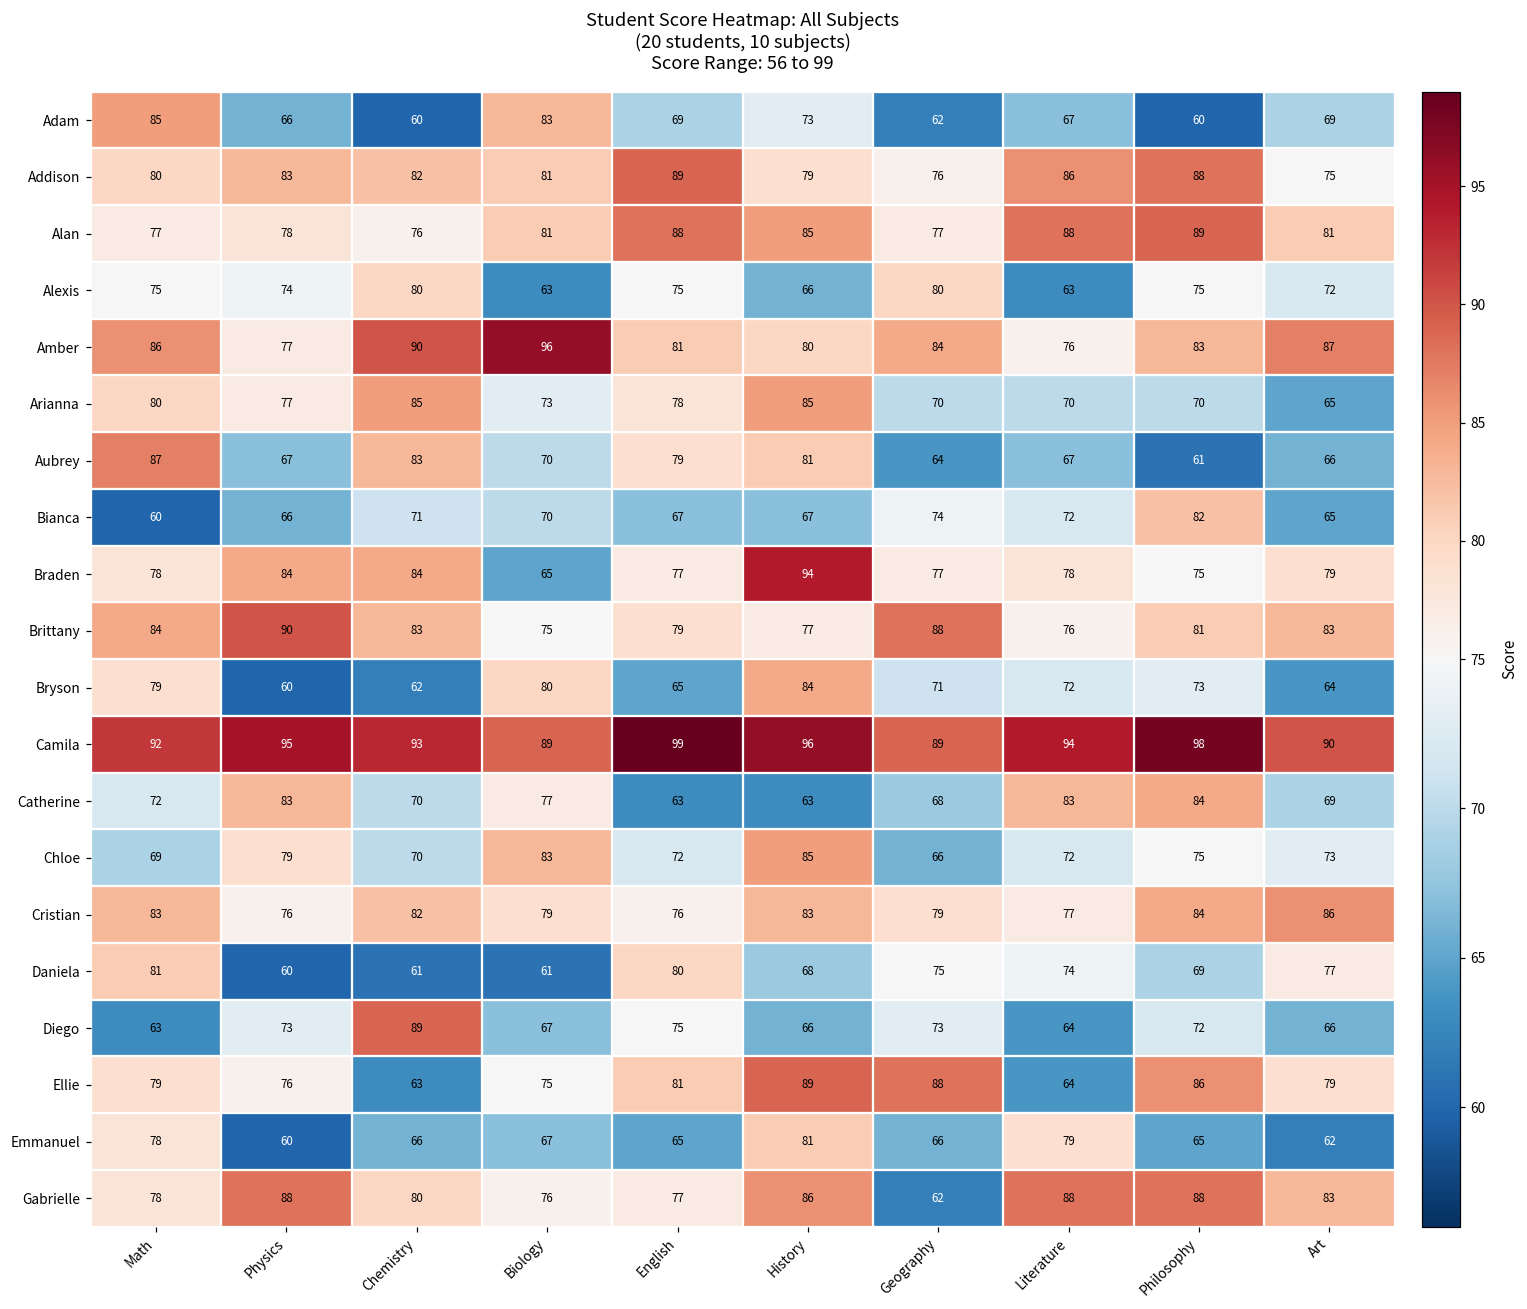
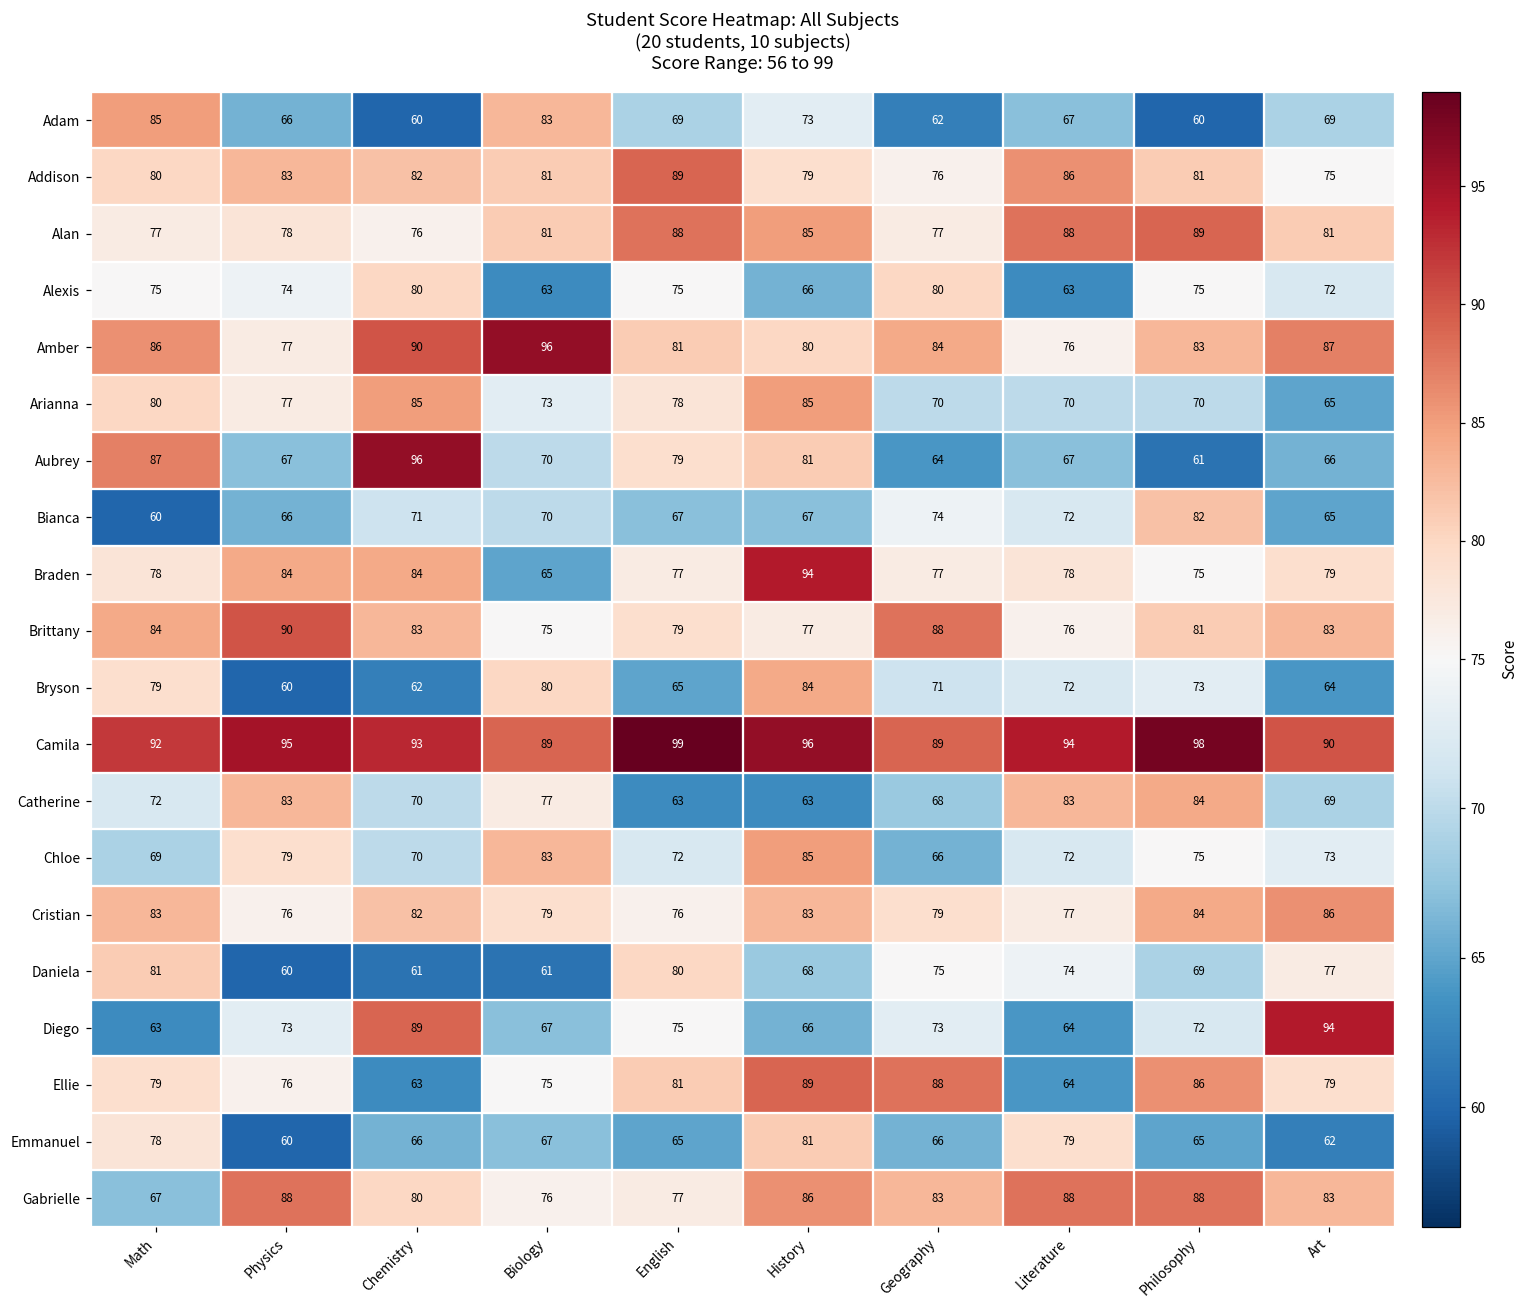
  {
    "Adam": {
      "Math": 85,
      "Physics": 66,
      "Chemistry": 60,
      "Biology": 83,
      "English": 69,
      "History": 73,
      "Geography": 62,
      "Literature": 67,
      "Philosophy": 60,
      "Art": 69
    },
    "Addison": {
      "Math": 80,
      "Physics": 83,
      "Chemistry": 82,
      "Biology": 81,
      "English": 89,
      "History": 79,
      "Geography": 76,
      "Literature": 86,
-     "Philosophy": 88,
+     "Philosophy": 81,
      "Art": 75
    },
    "Alan": {
      "Math": 77,
      "Physics": 78,
      "Chemistry": 76,
      "Biology": 81,
      "English": 88,
      "History": 85,
      "Geography": 77,
      "Literature": 88,
      "Philosophy": 89,
      "Art": 81
    },
    "Alexis": {
      "Math": 75,
      "Physics": 74,
      "Chemistry": 80,
      "Biology": 63,
      "English": 75,
      "History": 66,
      "Geography": 80,
      "Literature": 63,
      "Philosophy": 75,
      "Art": 72
    },
    "Amber": {
      "Math": 86,
      "Physics": 77,
      "Chemistry": 90,
      "Biology": 96,
      "English": 81,
      "History": 80,
      "Geography": 84,
      "Literature": 76,
      "Philosophy": 83,
      "Art": 87
    },
    "Arianna": {
      "Math": 80,
      "Physics": 77,
      "Chemistry": 85,
      "Biology": 73,
      "English": 78,
      "History": 85,
      "Geography": 70,
      "Literature": 70,
      "Philosophy": 70,
      "Art": 65
    },
    "Aubrey": {
      "Math": 87,
      "Physics": 67,
-     "Chemistry": 83,
+     "Chemistry": 96,
      "Biology": 70,
      "English": 79,
      "History": 81,
      "Geography": 64,
      "Literature": 67,
      "Philosophy": 61,
      "Art": 66
    },
    "Bianca": {
      "Math": 60,
      "Physics": 66,
      "Chemistry": 71,
      "Biology": 70,
      "English": 67,
      "History": 67,
      "Geography": 74,
      "Literature": 72,
      "Philosophy": 82,
      "Art": 65
    },
    "Braden": {
      "Math": 78,
      "Physics": 84,
      "Chemistry": 84,
      "Biology": 65,
      "English": 77,
      "History": 94,
      "Geography": 77,
      "Literature": 78,
      "Philosophy": 75,
      "Art": 79
    },
    "Brittany": {
      "Math": 84,
      "Physics": 90,
      "Chemistry": 83,
      "Biology": 75,
      "English": 79,
      "History": 77,
      "Geography": 88,
      "Literature": 76,
      "Philosophy": 81,
      "Art": 83
    },
    "Bryson": {
      "Math": 79,
      "Physics": 60,
      "Chemistry": 62,
      "Biology": 80,
      "English": 65,
      "History": 84,
      "Geography": 71,
      "Literature": 72,
      "Philosophy": 73,
      "Art": 64
    },
    "Camila": {
      "Math": 92,
      "Physics": 95,
      "Chemistry": 93,
      "Biology": 89,
      "English": 99,
      "History": 96,
      "Geography": 89,
      "Literature": 94,
      "Philosophy": 98,
      "Art": 90
    },
    "Catherine": {
      "Math": 72,
      "Physics": 83,
      "Chemistry": 70,
      "Biology": 77,
      "English": 63,
      "History": 63,
      "Geography": 68,
      "Literature": 83,
      "Philosophy": 84,
      "Art": 69
    },
    "Chloe": {
      "Math": 69,
      "Physics": 79,
      "Chemistry": 70,
      "Biology": 83,
      "English": 72,
      "History": 85,
      "Geography": 66,
      "Literature": 72,
      "Philosophy": 75,
      "Art": 73
    },
    "Cristian": {
      "Math": 83,
      "Physics": 76,
      "Chemistry": 82,
      "Biology": 79,
      "English": 76,
      "History": 83,
      "Geography": 79,
      "Literature": 77,
      "Philosophy": 84,
      "Art": 86
    },
    "Daniela": {
      "Math": 81,
      "Physics": 60,
      "Chemistry": 61,
      "Biology": 61,
      "English": 80,
      "History": 68,
      "Geography": 75,
      "Literature": 74,
      "Philosophy": 69,
      "Art": 77
    },
    "Diego": {
      "Math": 63,
      "Physics": 73,
      "Chemistry": 89,
      "Biology": 67,
      "English": 75,
      "History": 66,
      "Geography": 73,
      "Literature": 64,
      "Philosophy": 72,
-     "Art": 66
+     "Art": 94
    },
    "Ellie": {
      "Math": 79,
      "Physics": 76,
      "Chemistry": 63,
      "Biology": 75,
      "English": 81,
      "History": 89,
      "Geography": 88,
      "Literature": 64,
      "Philosophy": 86,
      "Art": 79
    },
    "Emmanuel": {
      "Math": 78,
      "Physics": 60,
      "Chemistry": 66,
      "Biology": 67,
      "English": 65,
      "History": 81,
      "Geography": 66,
      "Literature": 79,
      "Philosophy": 65,
      "Art": 62
    },
    "Gabrielle": {
-     "Math": 78,
+     "Math": 67,
      "Physics": 88,
      "Chemistry": 80,
      "Biology": 76,
      "English": 77,
      "History": 86,
-     "Geography": 62,
+     "Geography": 83,
      "Literature": 88,
      "Philosophy": 88,
      "Art": 83
    }
  }
